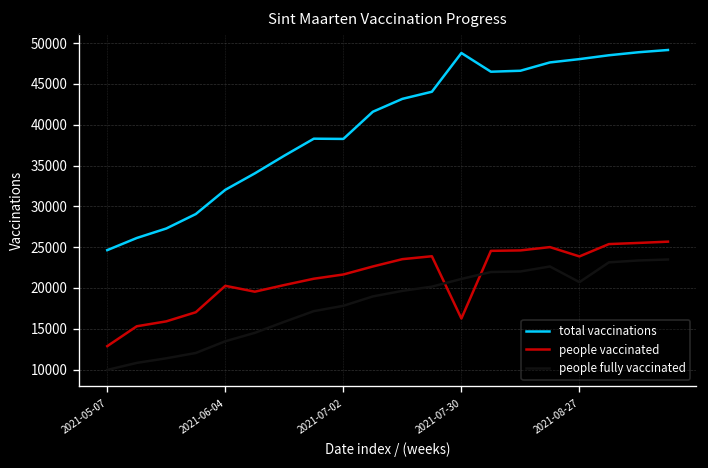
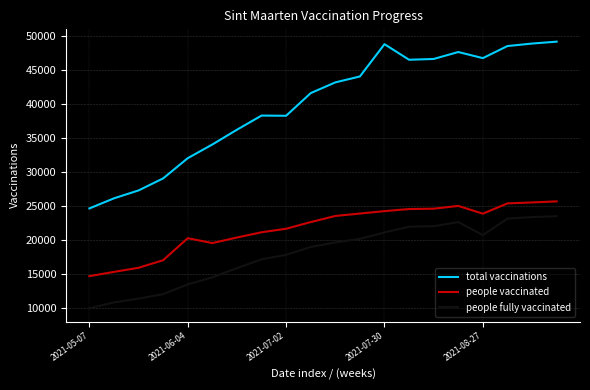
  {
    "total vaccinations": {
      "2021-05-07": 25000,
      "2021-06-04": 32000,
      "2021-07-02": 38000,
      "2021-07-30": 49000,
-     "2021-08-27": 48000
+     "2021-08-27": 47000
    },
    "people vaccinated": {
-     "2021-05-07": 13000,
+     "2021-05-07": 15000,
      "2021-06-04": 20000,
      "2021-07-02": 22000,
-     "2021-07-30": 16000,
+     "2021-07-30": 24000,
      "2021-08-27": 24000
    },
    "people fully vaccinated": {
      "2021-05-07": 10000,
      "2021-06-04": 13000,
      "2021-07-02": 18000,
      "2021-07-30": 21000,
      "2021-08-27": 21000
    }
  }
